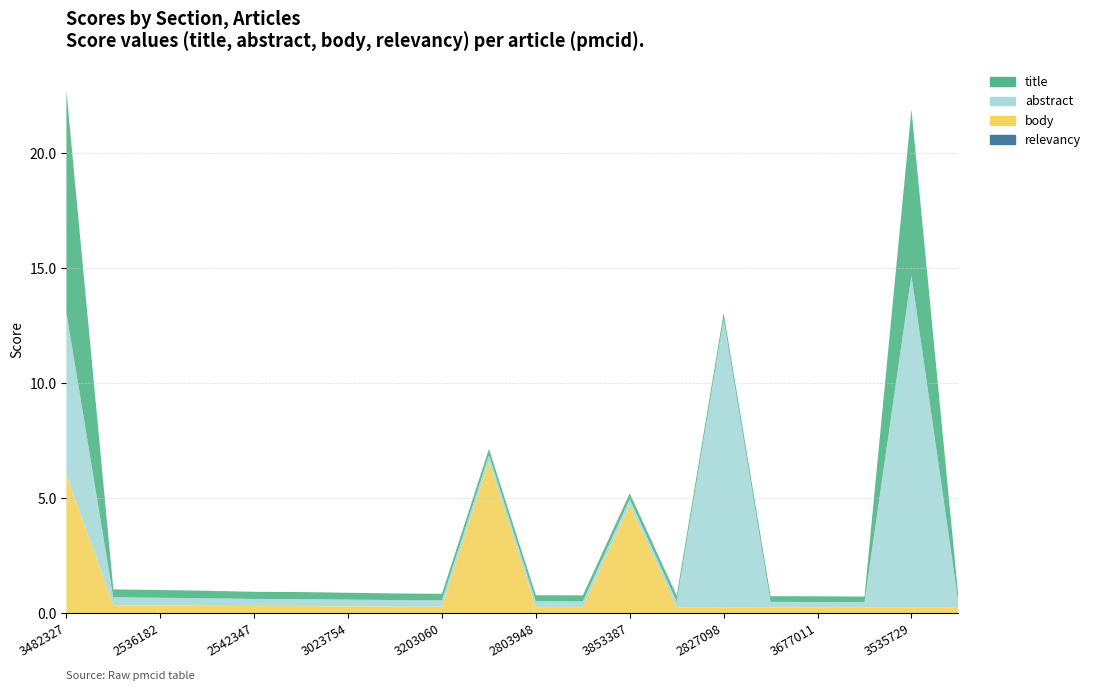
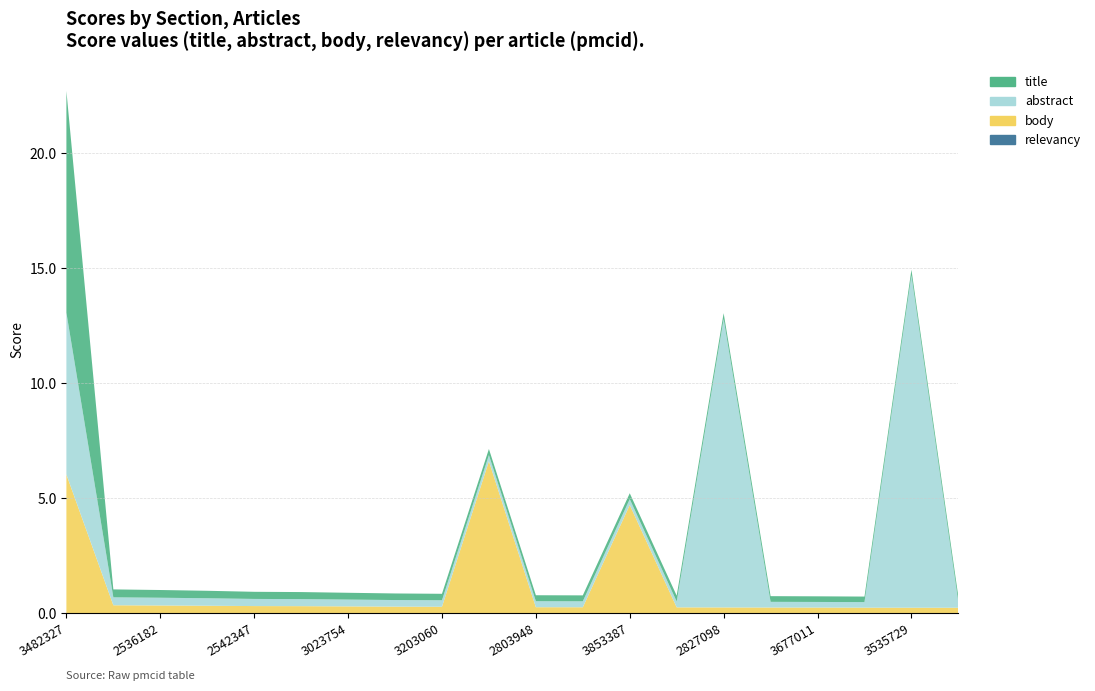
  {
    "relevancy": {
      "3482327": 0.0,
      "2536182": 0.0,
      "2542347": 0.0,
      "3023754": 0.0,
      "3203060": 0.0,
      "2803948": 0.0,
      "3853387": 0.0,
      "2827098": 0.0,
      "3677011": 0.0,
      "3535729": 0.0
    },
    "body": {
      "3482327": 6.0,
      "2536182": 0.3,
      "2542347": 0.3,
      "3023754": 0.3,
      "3203060": 0.3,
      "2803948": 0.3,
      "3853387": 4.7,
      "2827098": 0.3,
      "3677011": 0.2,
      "3535729": 0.2
    },
    "abstract": {
      "3482327": 7.0,
      "2536182": 0.3,
      "2542347": 0.3,
      "3023754": 0.3,
      "3203060": 0.3,
      "2803948": 0.3,
      "3853387": 0.3,
      "2827098": 12.5,
      "3677011": 0.2,
      "3535729": 14.5
    },
    "title": {
      "3482327": 9.6,
      "2536182": 0.3,
      "2542347": 0.3,
      "3023754": 0.3,
      "3203060": 0.3,
      "2803948": 0.3,
      "3853387": 0.3,
      "2827098": 0.3,
      "3677011": 0.2,
-     "3535729": 7.2
+     "3535729": 0.2
    }
  }
